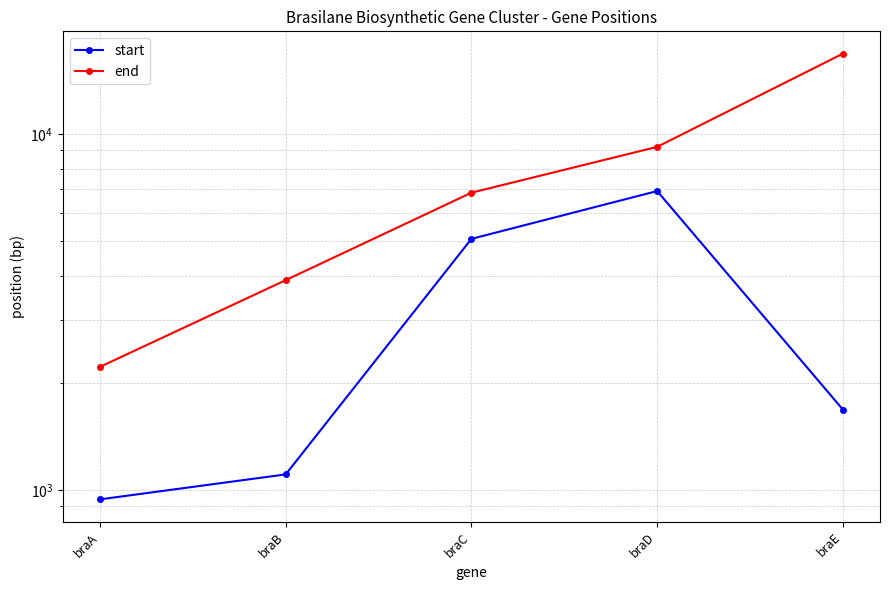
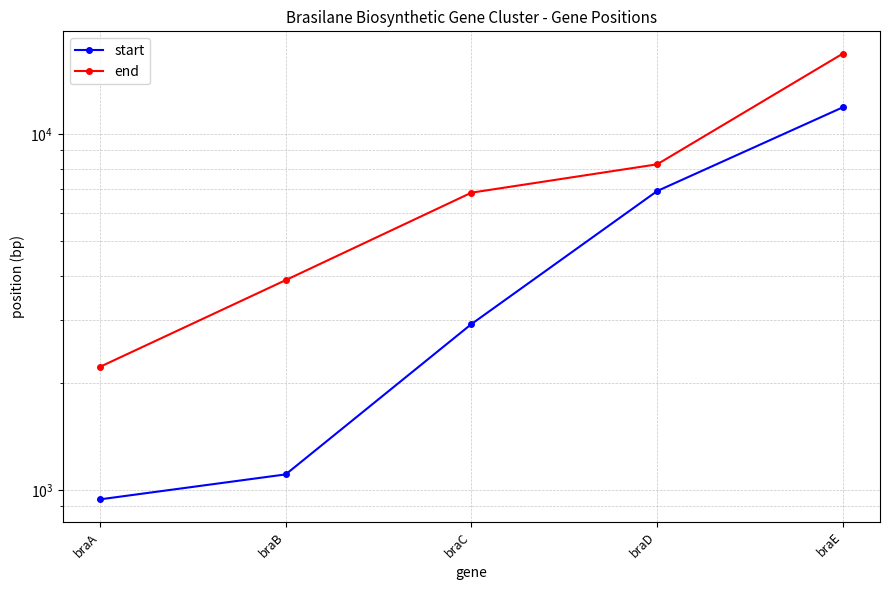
  {
    "start": {
      "braA": 940,
      "braB": 1110,
-     "braC": 5100,
+     "braC": 2900,
      "braD": 6900,
-     "braE": 1700
+     "braE": 11900
    },
    "end": {
      "braA": 2200,
      "braB": 3900,
      "braC": 6800,
-     "braD": 9200,
+     "braD": 8200,
      "braE": 17000
    }
  }
